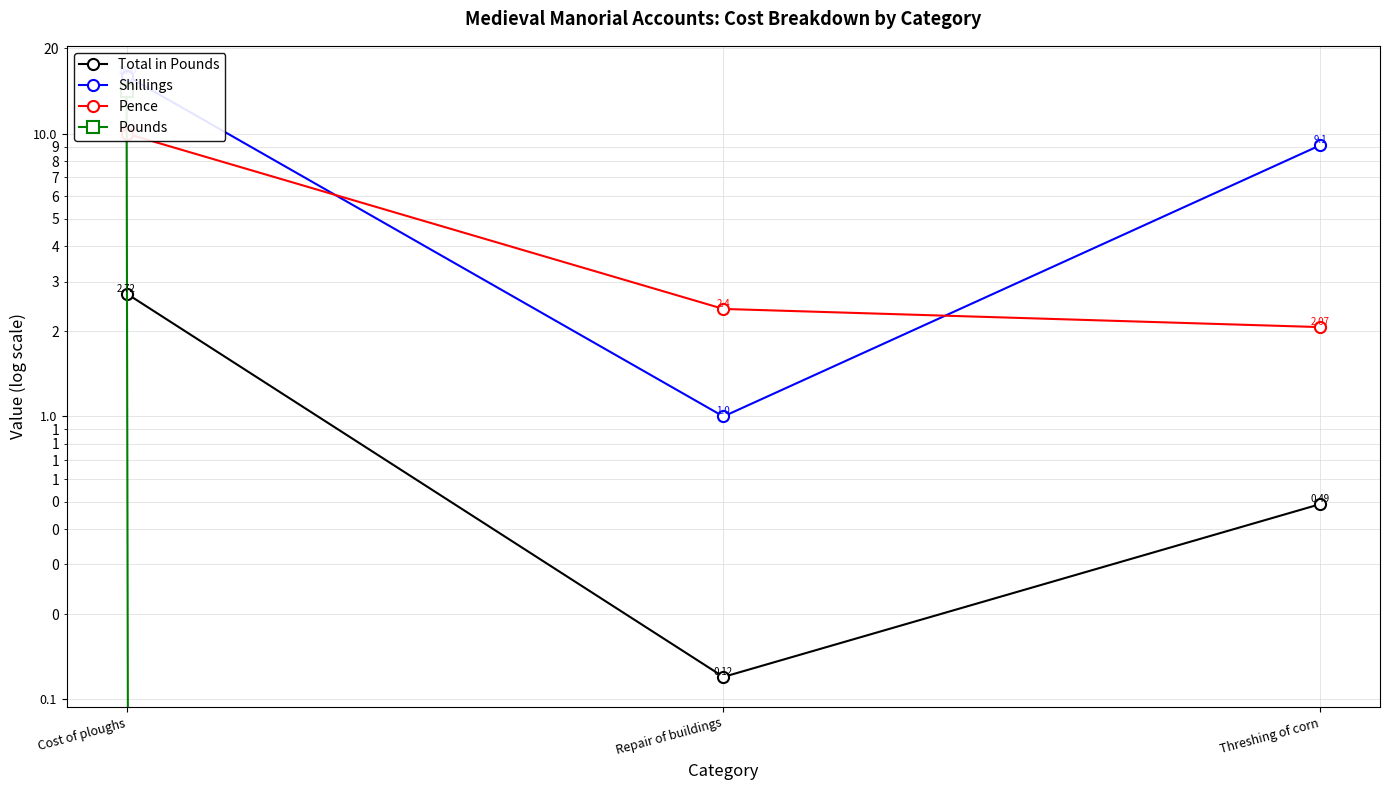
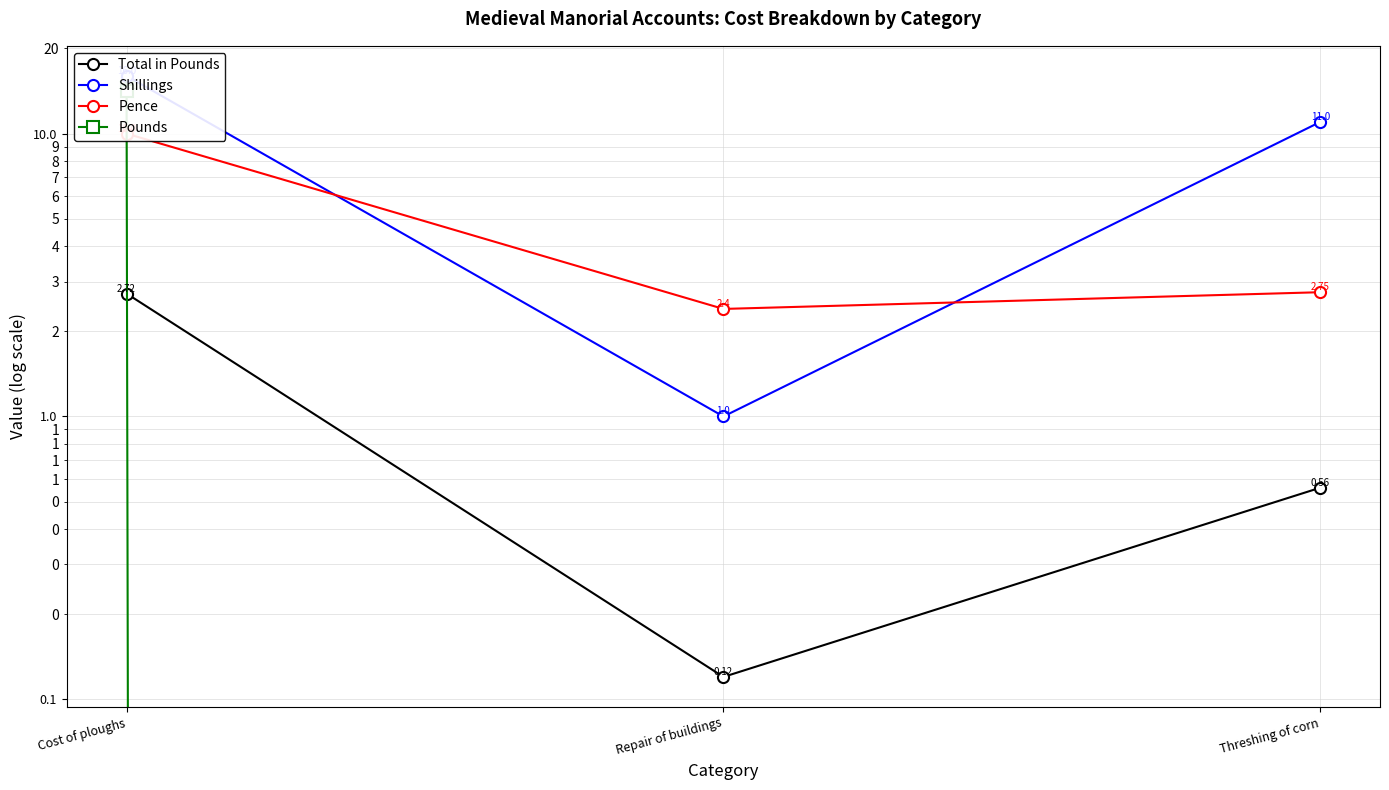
  {
    "Total in Pounds": {
      "Cost of ploughs": 2.72,
      "Repair of buildings": 0.12,
-     "Threshing of corn": 0.49
+     "Threshing of corn": 0.56
    },
    "Shillings": {
      "Repair of buildings": 1.0,
-     "Threshing of corn": 9.1
+     "Threshing of corn": 11.0
    },
    "Pence": {
      "Repair of buildings": 2.4,
-     "Threshing of corn": 2.07
+     "Threshing of corn": 2.75
    }
  }
